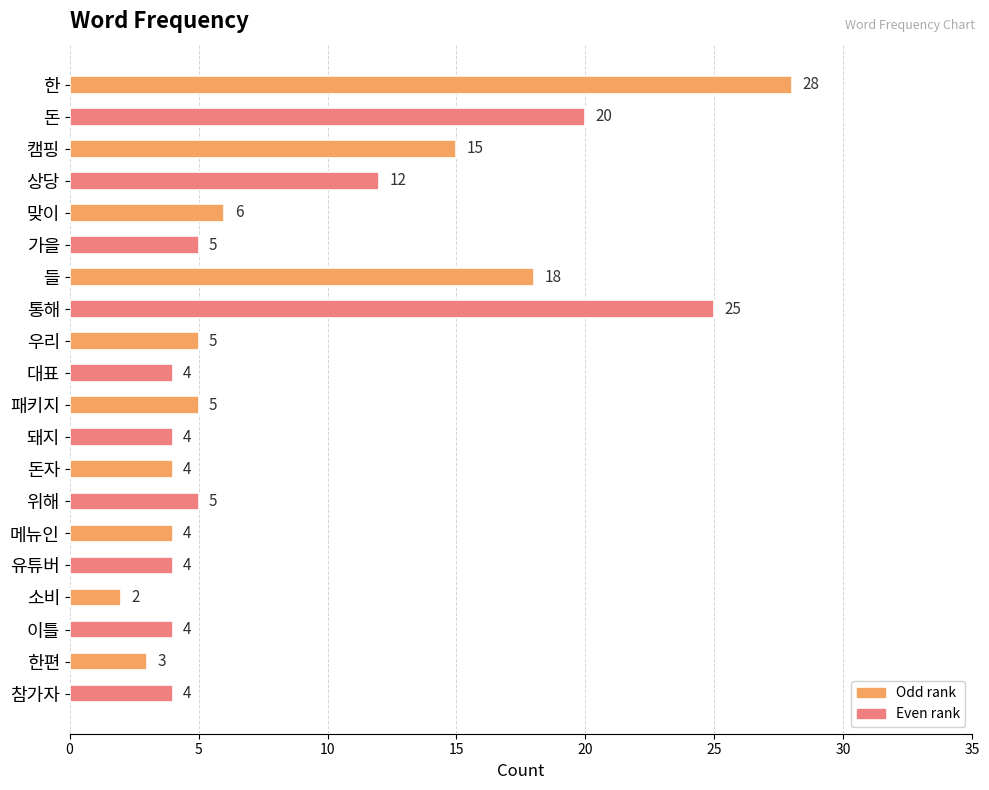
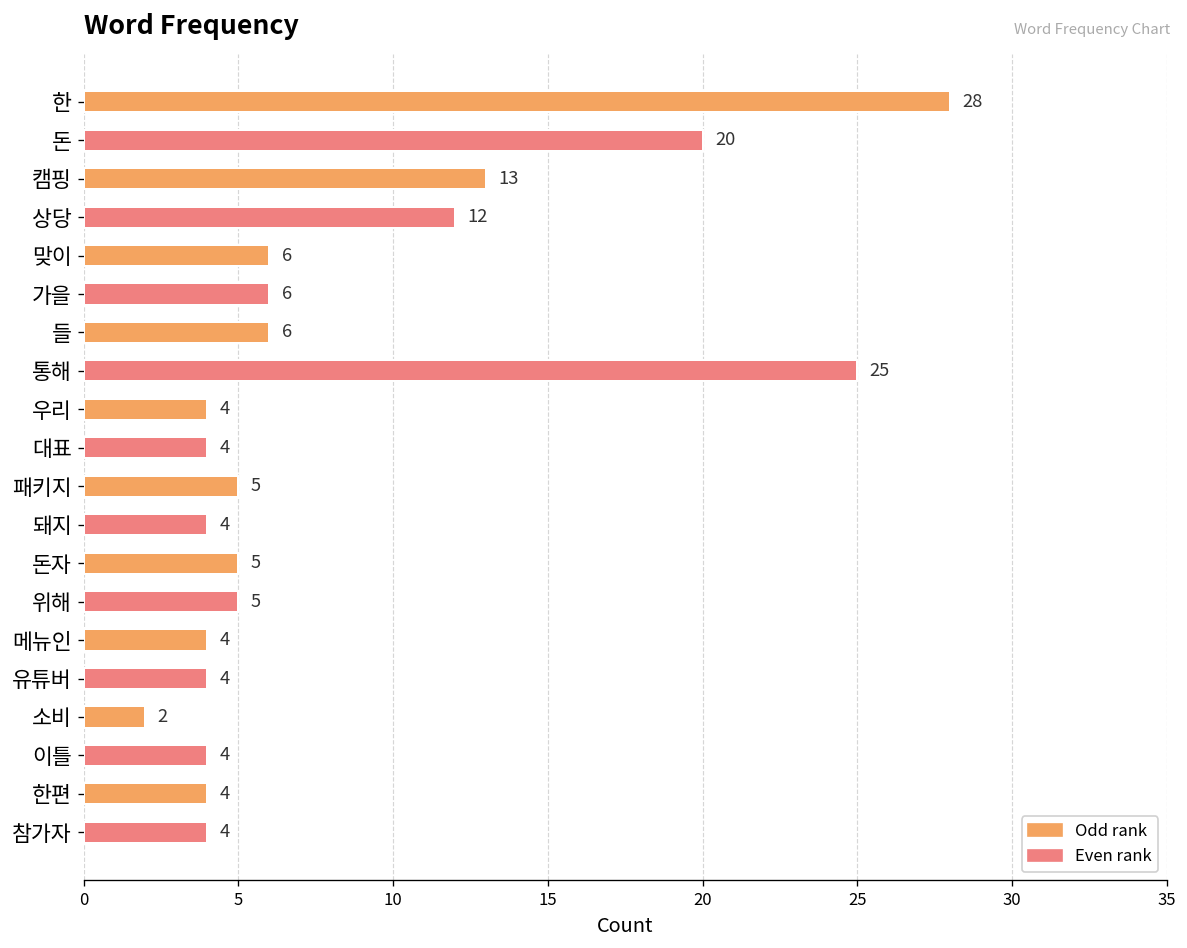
  {
    "한": 28,
    "돈": 20,
-   "캠핑": 15,
+   "캠핑": 13,
    "상당": 12,
    "맞이": 6,
-   "가을": 5,
-   "들": 18,
+   "가을": 6,
+   "들": 6,
    "통해": 25,
-   "우리": 5,
+   "우리": 4,
    "대표": 4,
    "패키지": 5,
    "돼지": 4,
-   "돈자": 4,
+   "돈자": 5,
    "위해": 5,
    "메뉴인": 4,
    "유튜버": 4,
    "소비": 2,
    "이틀": 4,
-   "한편": 3,
+   "한편": 4,
    "참가자": 4
  }
